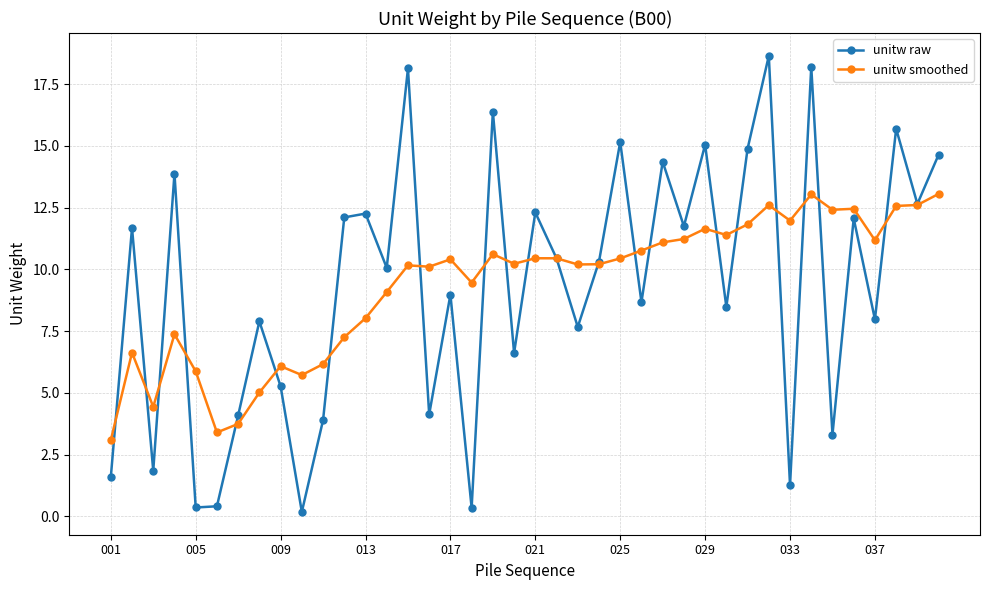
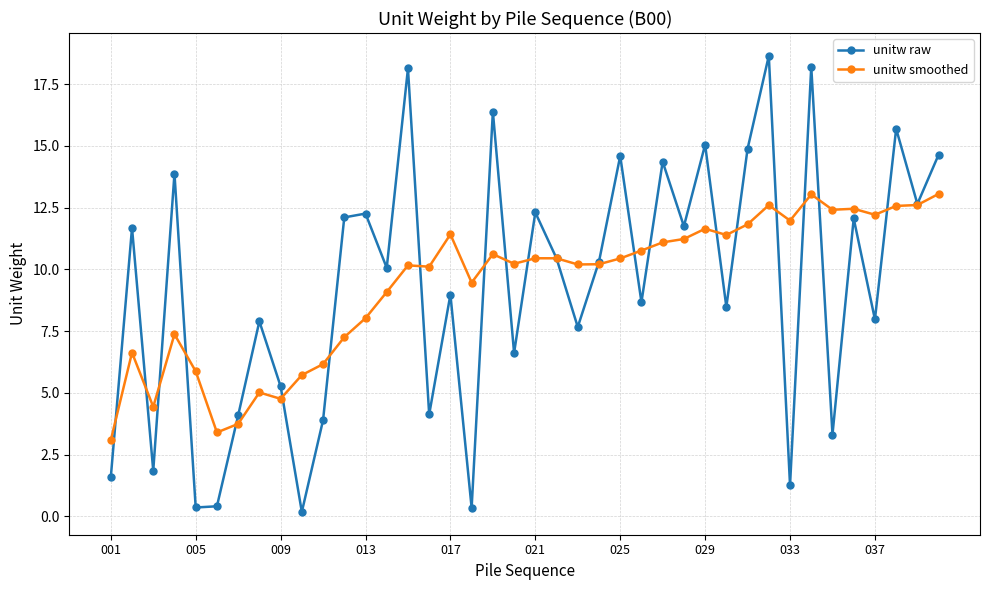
  {
    "unitw raw": {
      "001": 1.6,
      "005": 0.4,
      "009": 5.3,
      "013": 12.3,
      "017": 9.0,
      "021": 12.3,
-     "025": 15.2,
+     "025": 14.6,
      "029": 15.0,
      "033": 1.2,
      "037": 8.0
    },
    "unitw smoothed": {
      "001": 3.1,
      "005": 5.9,
-     "009": 6.1,
+     "009": 4.8,
      "013": 8.0,
-     "017": 10.4,
+     "017": 11.4,
      "021": 10.4,
      "025": 10.4,
      "029": 11.6,
      "033": 12.0,
-     "037": 11.2
+     "037": 12.2
    }
  }
